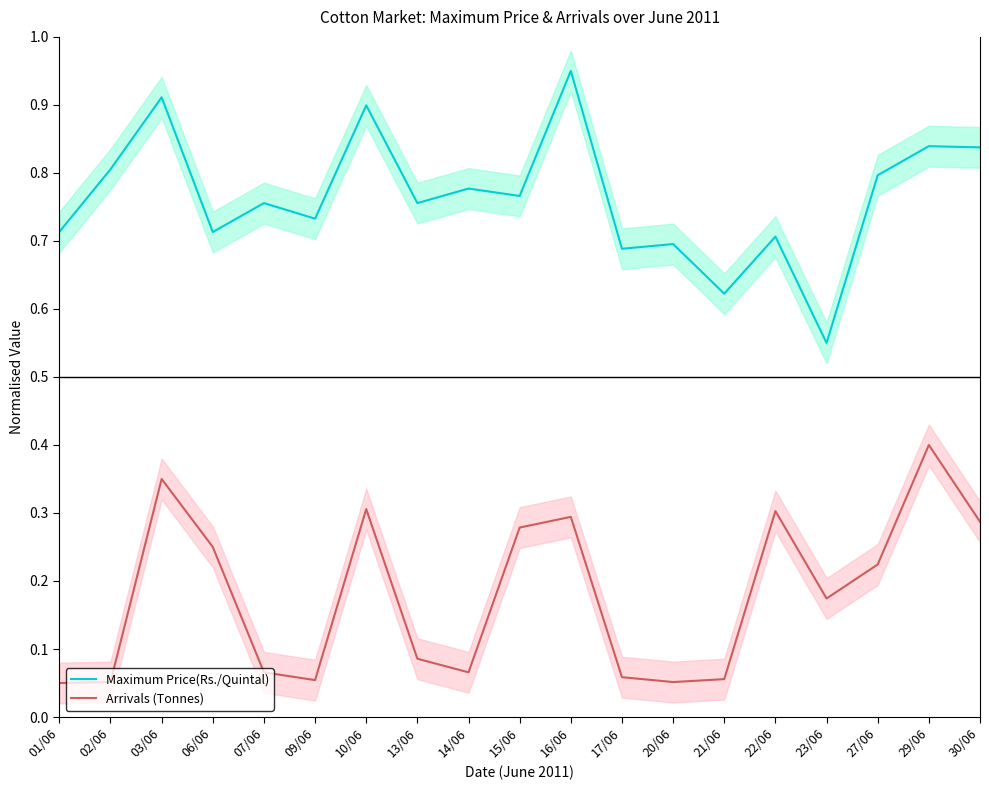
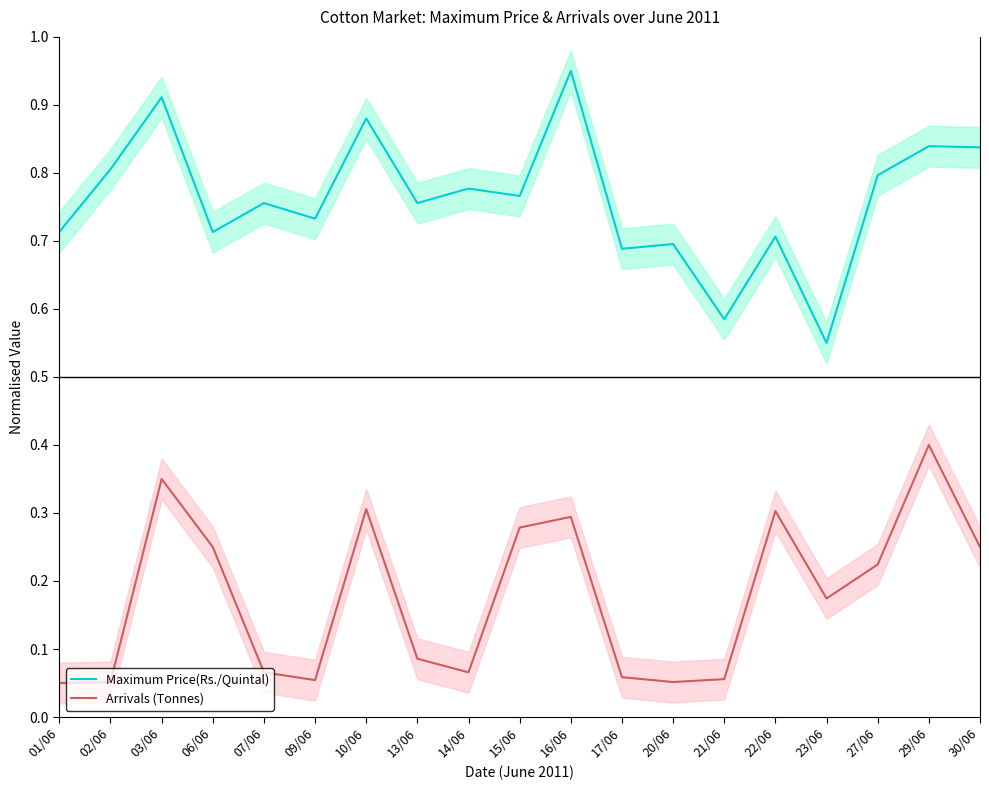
  {
    "Maximum Price(Rs./Quintal)": {
      "01/06": 0.71,
      "02/06": 0.81,
      "03/06": 0.91,
      "06/06": 0.71,
      "07/06": 0.76,
      "09/06": 0.73,
-     "10/06": 0.90,
+     "10/06": 0.88,
      "13/06": 0.76,
      "14/06": 0.78,
      "15/06": 0.77,
      "16/06": 0.95,
      "17/06": 0.69,
      "20/06": 0.70,
-     "21/06": 0.62,
+     "21/06": 0.58,
      "22/06": 0.71,
      "23/06": 0.55,
      "27/06": 0.80,
      "29/06": 0.84,
      "30/06": 0.84
    },
    "Arrivals (Tonnes)": {
      "01/06": 0.05,
      "03/06": 0.35,
      "06/06": 0.25,
      "09/06": 0.05,
      "10/06": 0.31,
      "13/06": 0.09,
      "14/06": 0.07,
      "15/06": 0.28,
      "16/06": 0.29,
      "17/06": 0.06,
      "20/06": 0.05,
      "21/06": 0.06,
      "22/06": 0.30,
      "23/06": 0.17,
      "27/06": 0.22,
      "29/06": 0.40,
-     "30/06": 0.29
+     "30/06": 0.25
    }
  }
